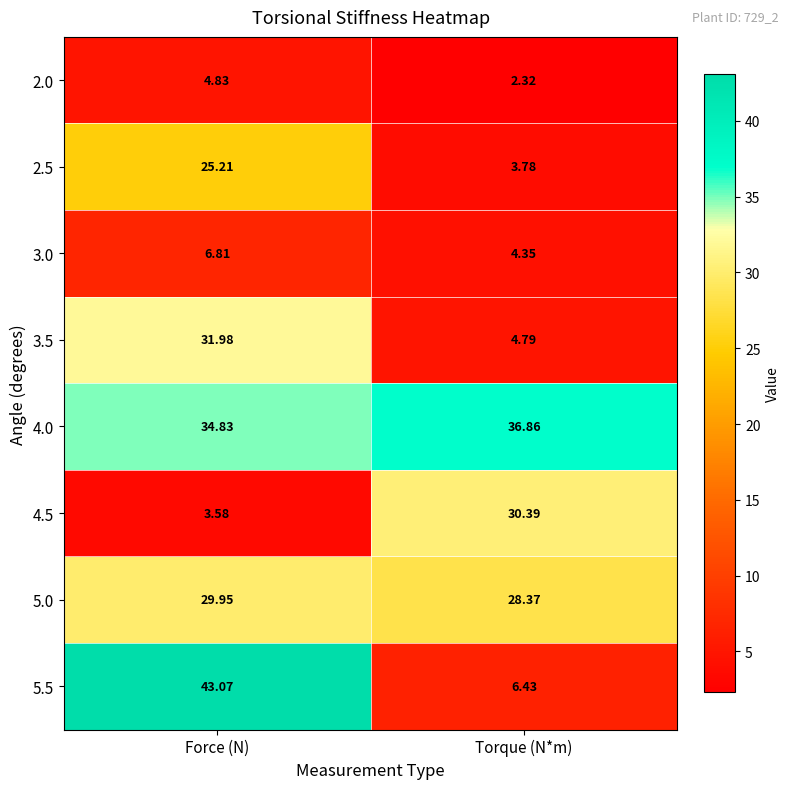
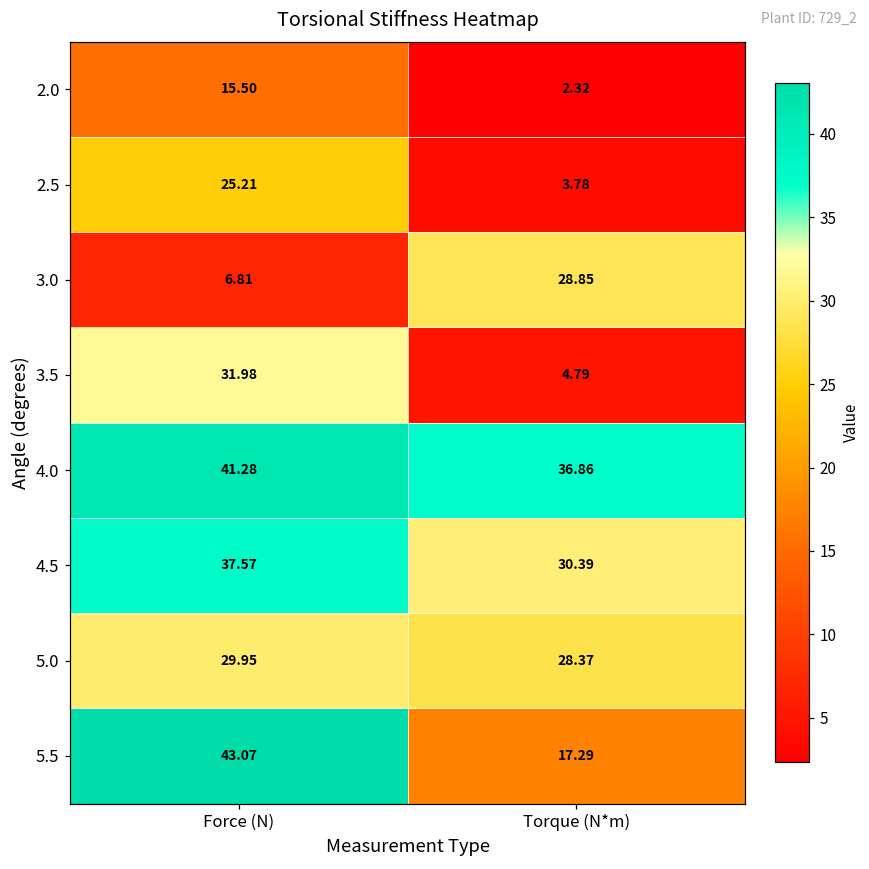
  {
    "2.0": {
-     "Force (N)": 4.83,
+     "Force (N)": 15.50,
      "Torque (N*m)": 2.32
    },
    "2.5": {
      "Force (N)": 25.21,
      "Torque (N*m)": 3.78
    },
    "3.0": {
      "Force (N)": 6.81,
-     "Torque (N*m)": 4.35
+     "Torque (N*m)": 28.85
    },
    "3.5": {
      "Force (N)": 31.98,
      "Torque (N*m)": 4.79
    },
    "4.0": {
-     "Force (N)": 34.83,
+     "Force (N)": 41.28,
      "Torque (N*m)": 36.86
    },
    "4.5": {
-     "Force (N)": 3.58,
+     "Force (N)": 37.57,
      "Torque (N*m)": 30.39
    },
    "5.0": {
      "Force (N)": 29.95,
      "Torque (N*m)": 28.37
    },
    "5.5": {
      "Force (N)": 43.07,
-     "Torque (N*m)": 6.43
+     "Torque (N*m)": 17.29
    }
  }
